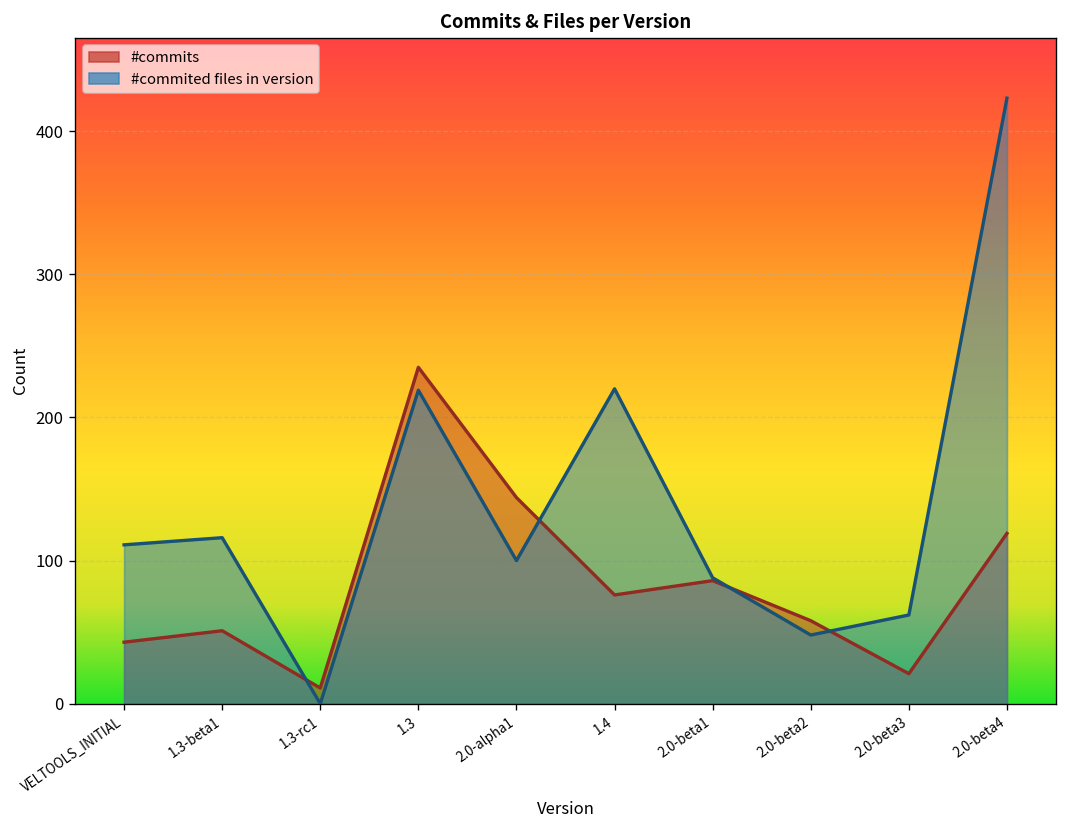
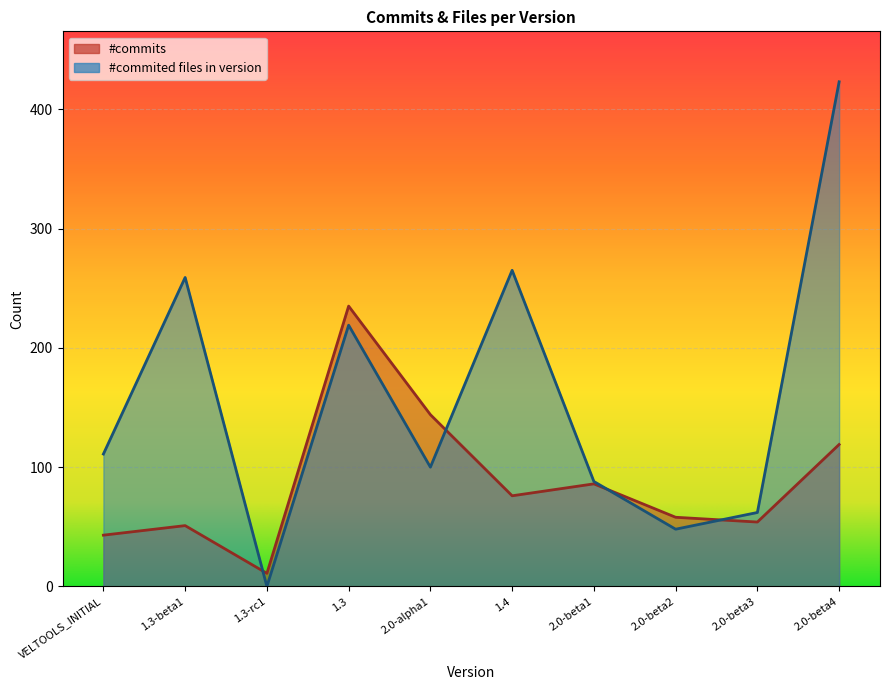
  {
    "#commits": {
      "VELTOOLS_INITIAL": 43,
      "1.3-beta1": 51,
      "1.3-rc1": 11,
      "1.3": 235,
      "2.0-alpha1": 144,
      "1.4": 76,
      "2.0-beta2": 58,
-     "2.0-beta3": 21,
+     "2.0-beta3": 54,
      "2.0-beta4": 119
    },
    "#commited files in version": {
      "VELTOOLS_INITIAL": 111,
-     "1.3-beta1": 116,
+     "1.3-beta1": 259,
      "1.3-rc1": 0,
      "1.3": 219,
      "2.0-alpha1": 100,
-     "1.4": 220,
+     "1.4": 265,
      "2.0-beta2": 48,
      "2.0-beta3": 62,
      "2.0-beta4": 423
    }
  }
